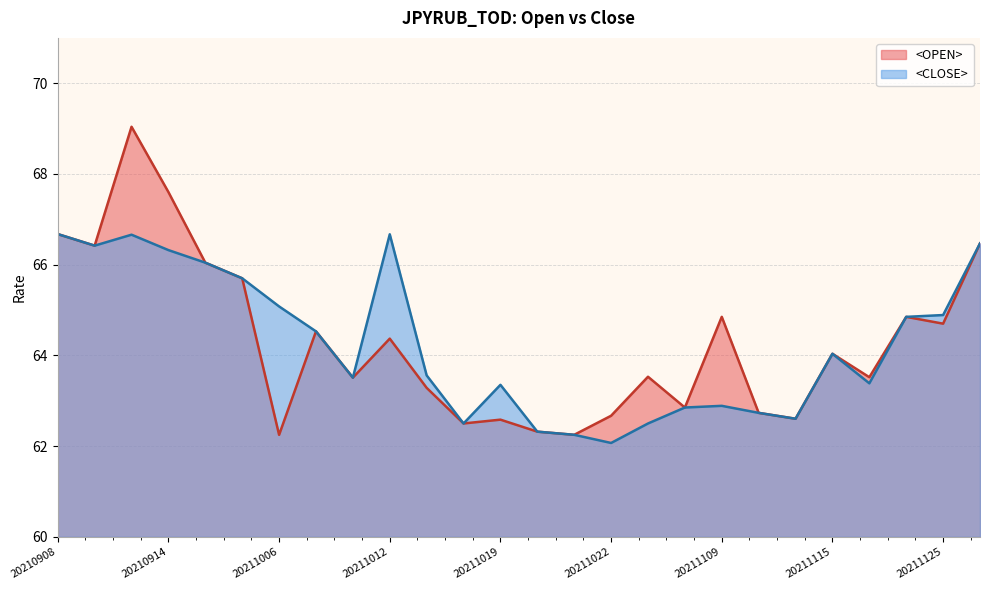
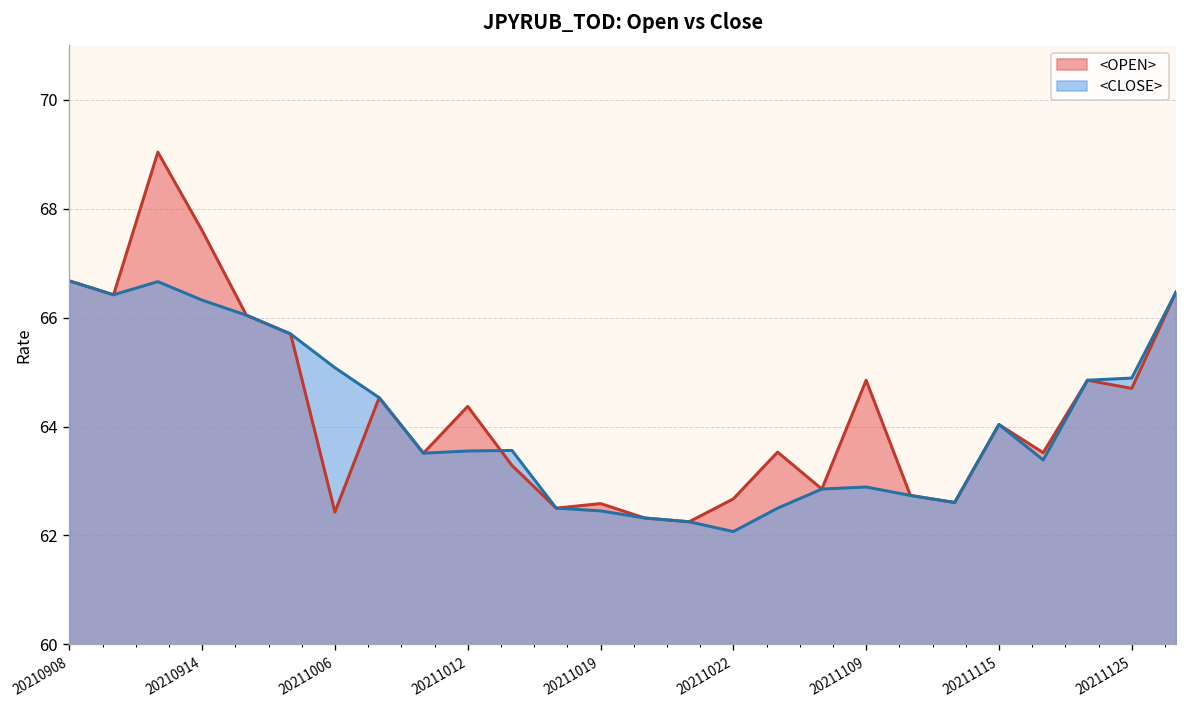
  {
    "<OPEN>": {
      "20210914": 67.6,
-     "20211006": 62.2,
+     "20211006": 62.4,
      "20211012": 64.4,
      "20211019": 62.6,
      "20211022": 62.7,
      "20211109": 64.9,
      "20211125": 64.7
    },
    "<CLOSE>": {
      "20210914": 66.3,
      "20211006": 65.1,
-     "20211012": 66.7,
-     "20211019": 63.4,
+     "20211012": 63.6,
+     "20211019": 62.4,
      "20211022": 62.1,
      "20211109": 62.9,
      "20211125": 64.9
    }
  }
